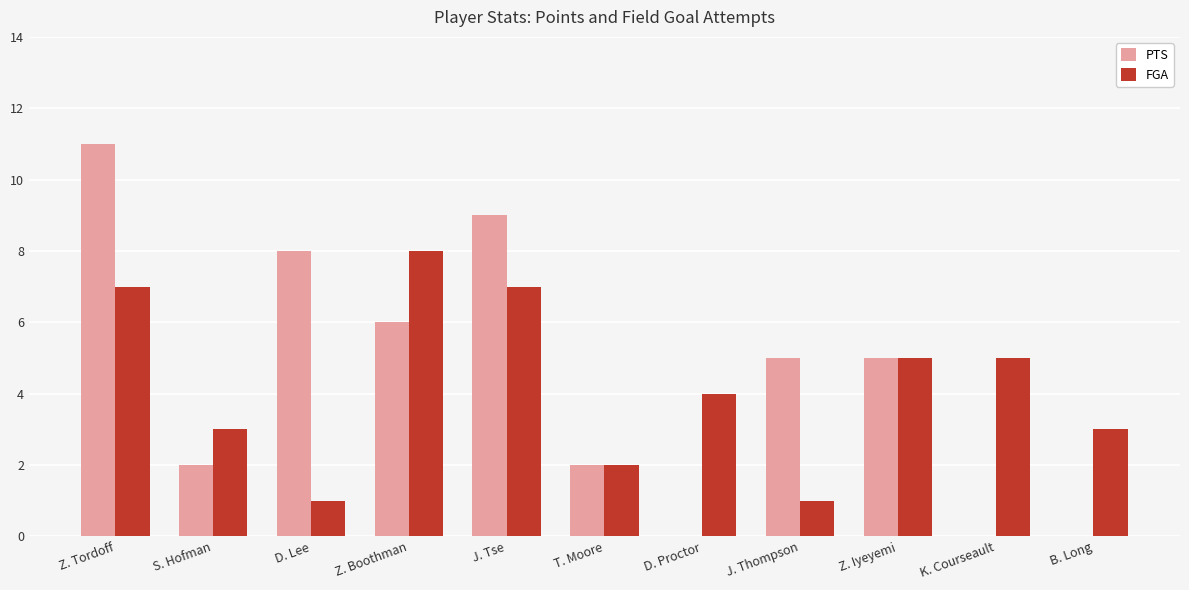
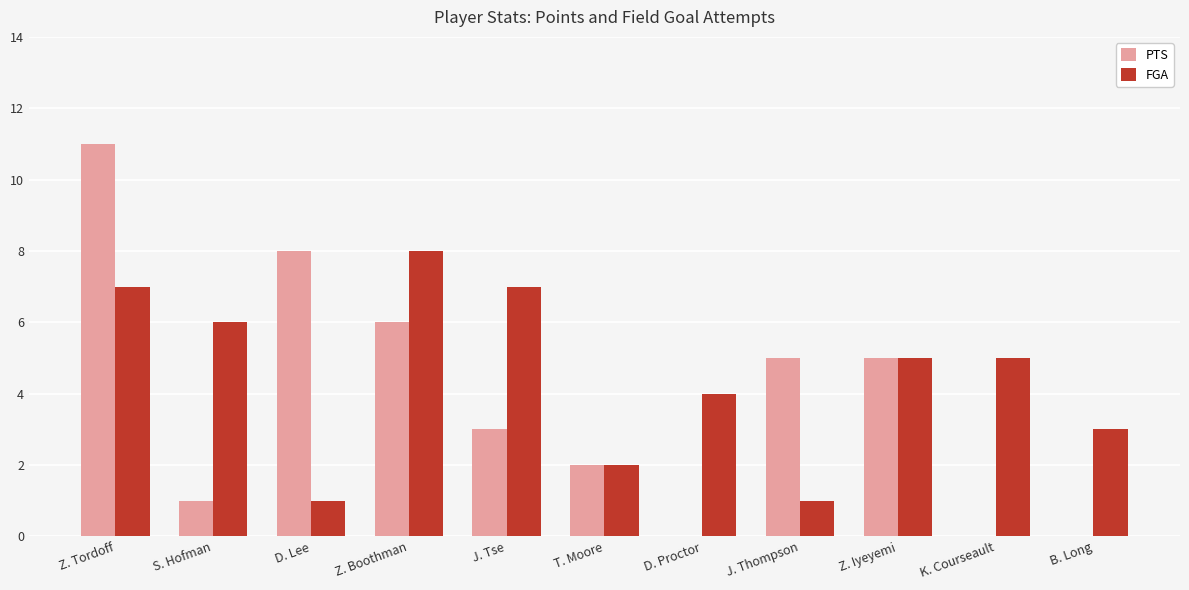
  {
    "PTS": {
      "Z. Tordoff": 11,
-     "S. Hofman": 2,
+     "S. Hofman": 1,
      "D. Lee": 8,
      "Z. Boothman": 6,
-     "J. Tse": 9,
+     "J. Tse": 3,
      "T. Moore": 2,
      "D. Proctor": 0,
      "J. Thompson": 5,
      "Z. Iyeyemi": 5,
      "K. Courseault": 0,
      "B. Long": 0
    },
    "FGA": {
      "Z. Tordoff": 7,
-     "S. Hofman": 3,
+     "S. Hofman": 6,
      "D. Lee": 1,
      "Z. Boothman": 8,
      "J. Tse": 7,
      "T. Moore": 2,
      "D. Proctor": 4,
      "J. Thompson": 1,
      "Z. Iyeyemi": 5,
      "K. Courseault": 5,
      "B. Long": 3
    }
  }
